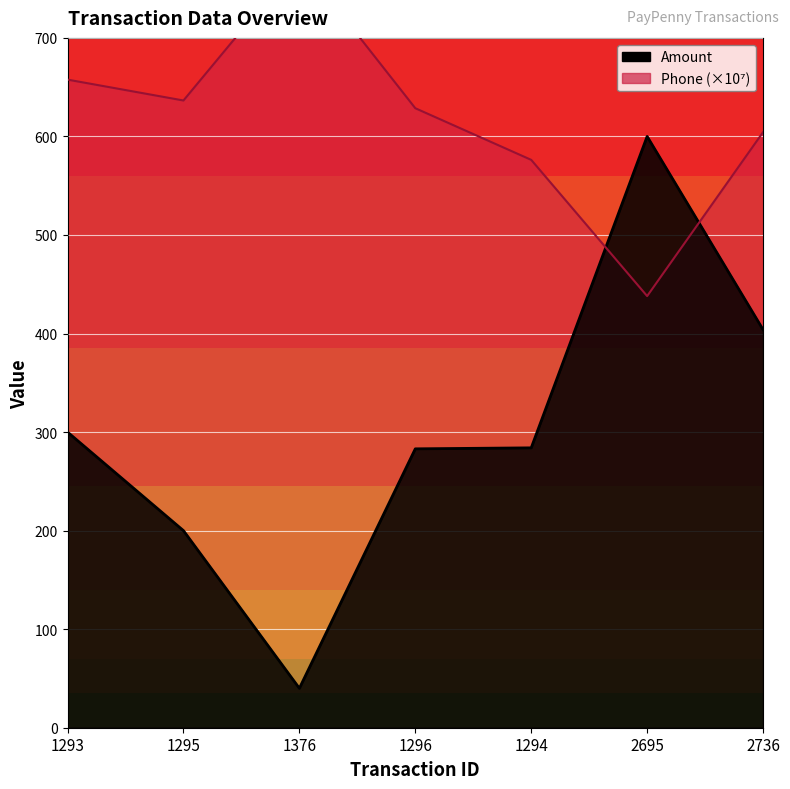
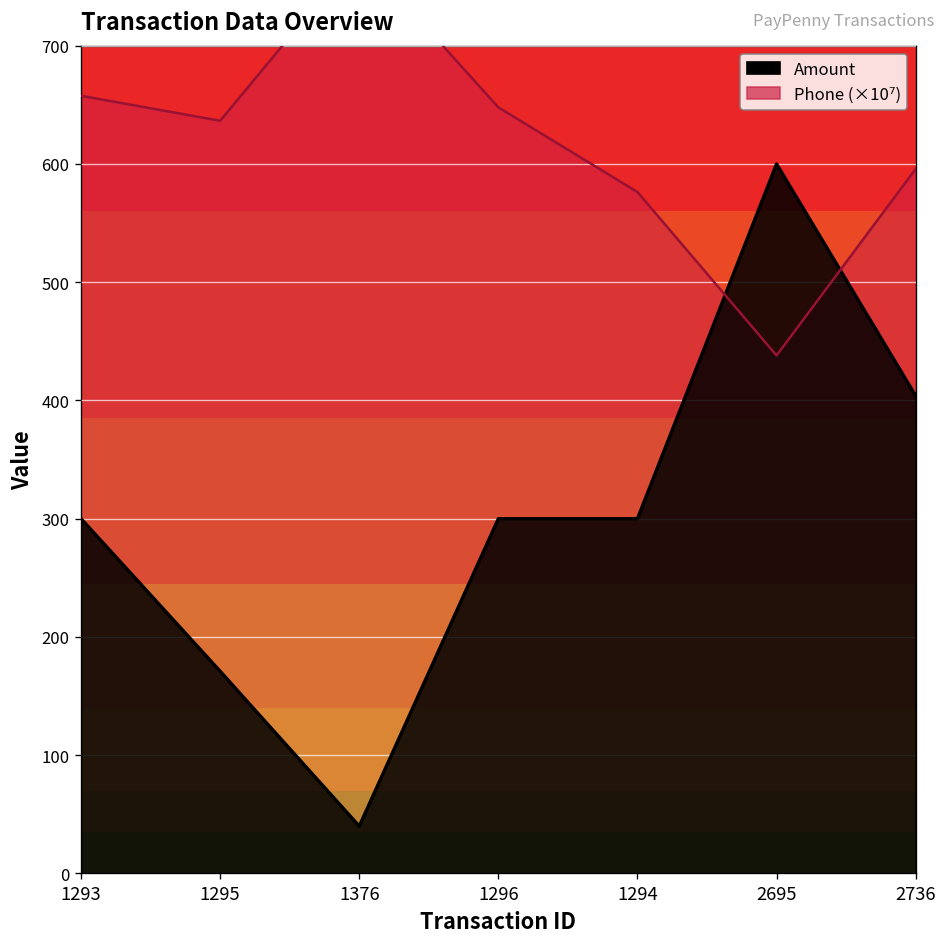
  {
    "Amount": {
      "1293": 300,
-     "1295": 200,
+     "1295": 170,
      "1376": 40,
-     "1296": 280,
-     "1294": 280,
+     "1296": 300,
+     "1294": 300,
      "2695": 600,
      "2736": 400
    },
    "Phone (×10⁷)": {
      "1293": 660,
      "1295": 640,
-     "1296": 630,
+     "1296": 650,
      "1294": 580,
      "2695": 440,
-     "2736": 604
+     "2736": 596
    }
  }
